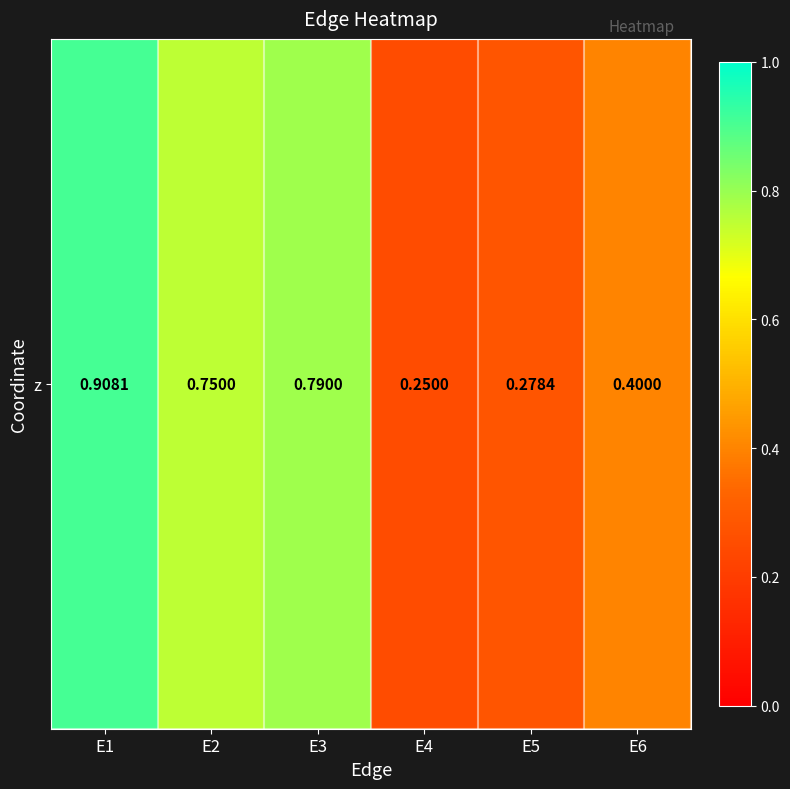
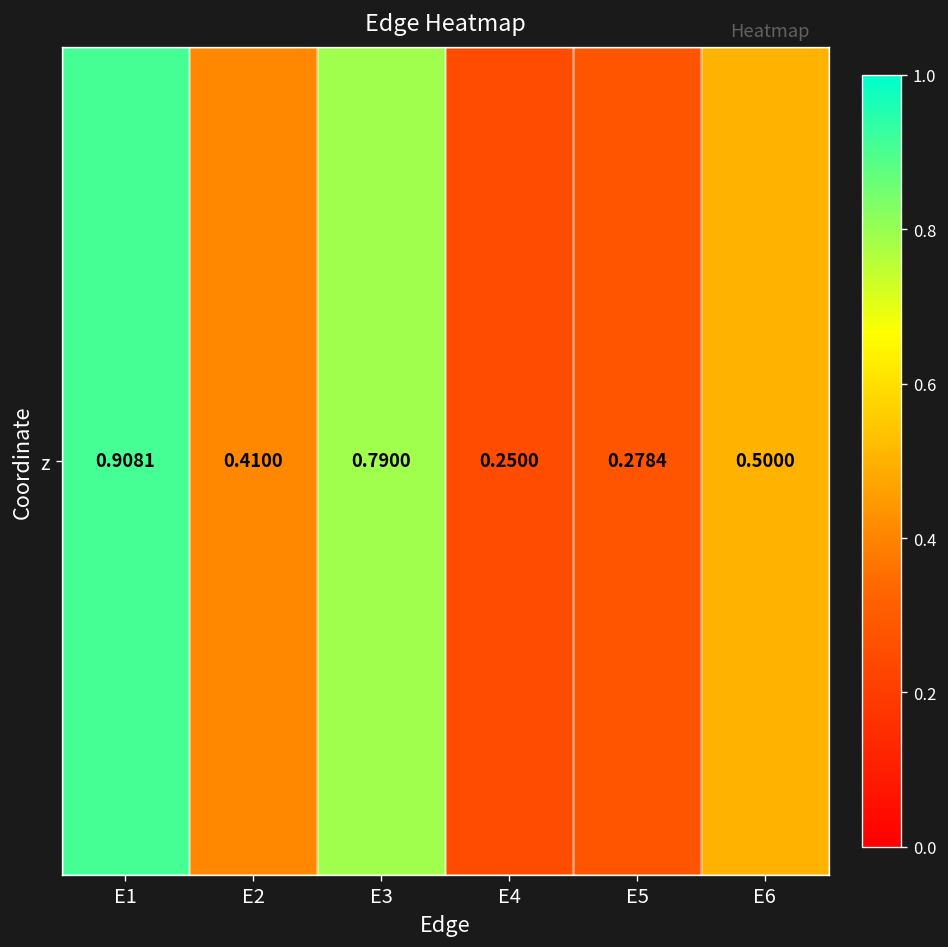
  {
    "z": {
      "E1": 0.9081,
-     "E2": 0.7500,
+     "E2": 0.4100,
      "E3": 0.7900,
      "E4": 0.2500,
      "E5": 0.2784,
-     "E6": 0.4000
+     "E6": 0.5000
    }
  }
